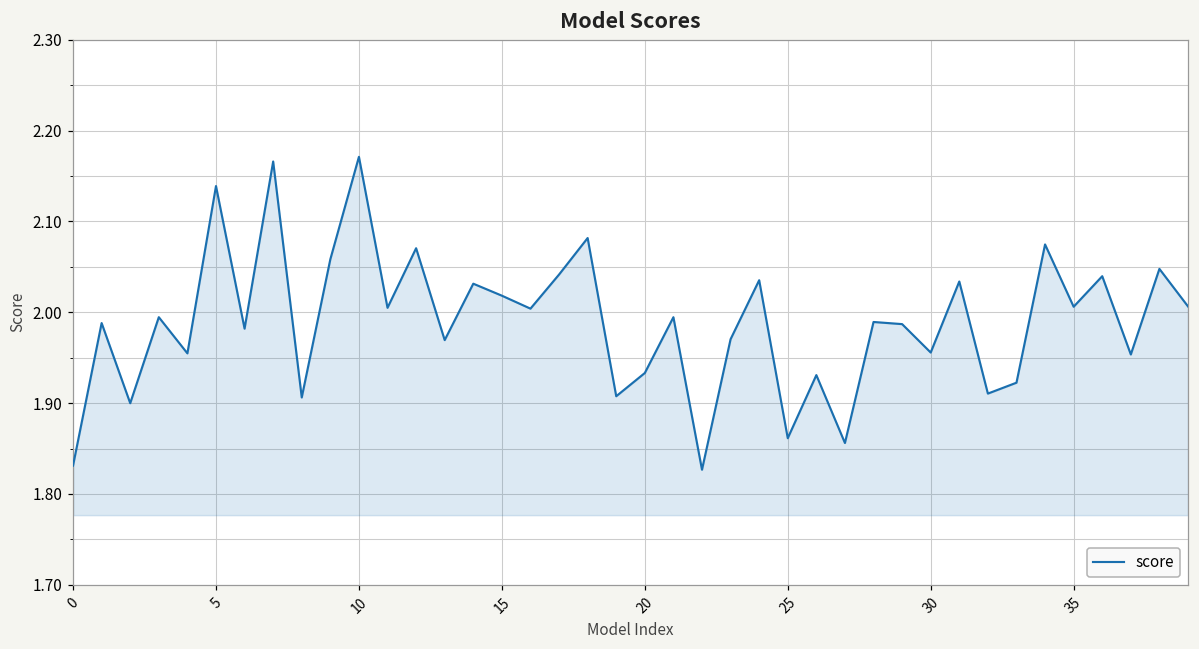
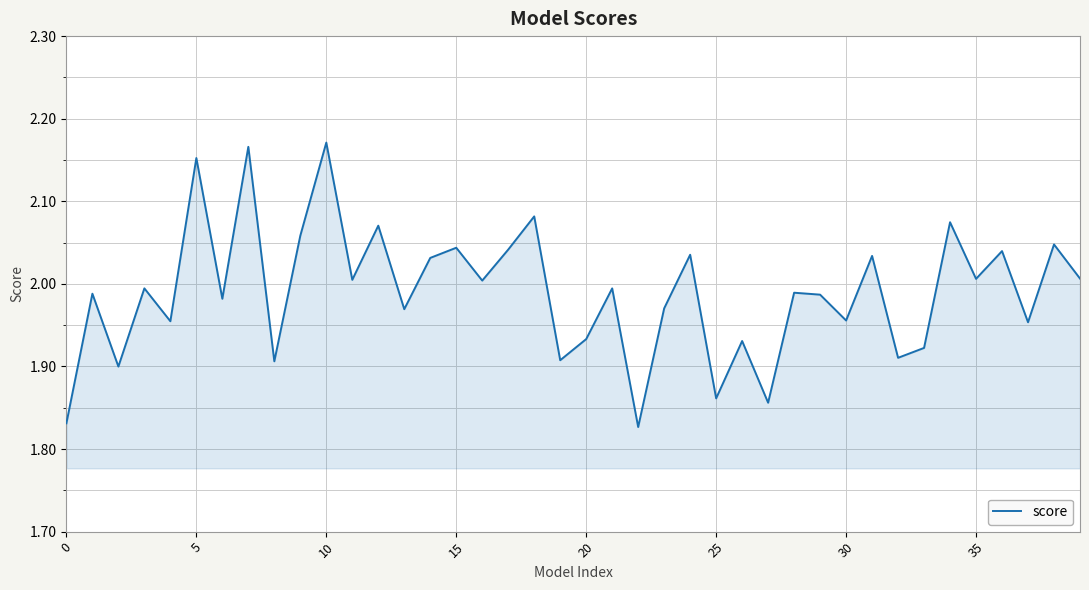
  {
    "0": 1.83,
-   "5": 2.14,
+   "5": 2.15,
    "10": 2.17,
-   "15": 2.02,
+   "15": 2.04,
    "20": 1.93,
    "25": 1.86,
    "30": 1.96,
    "35": 2.01
  }
